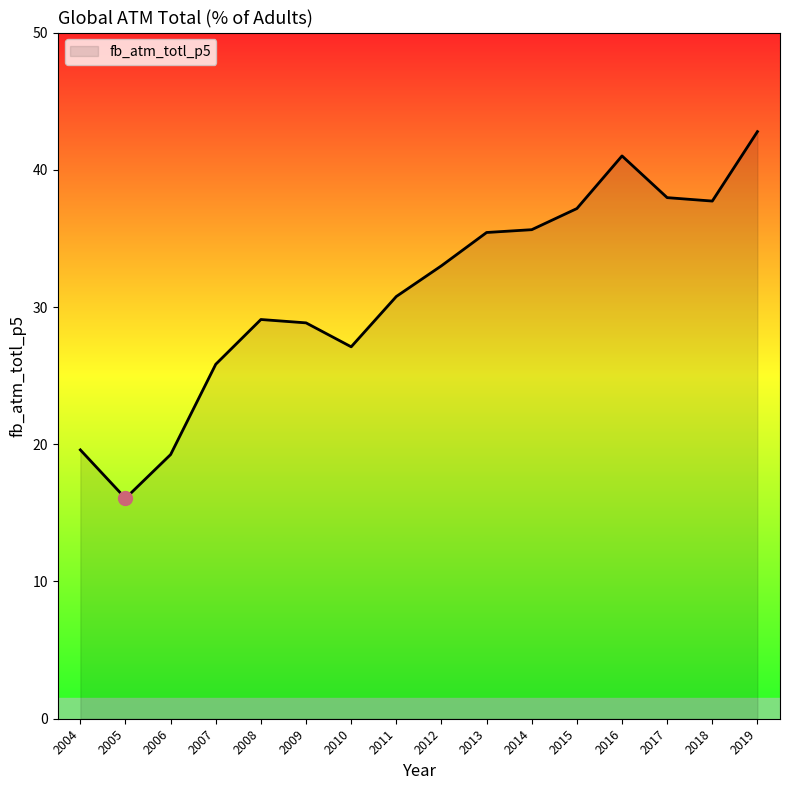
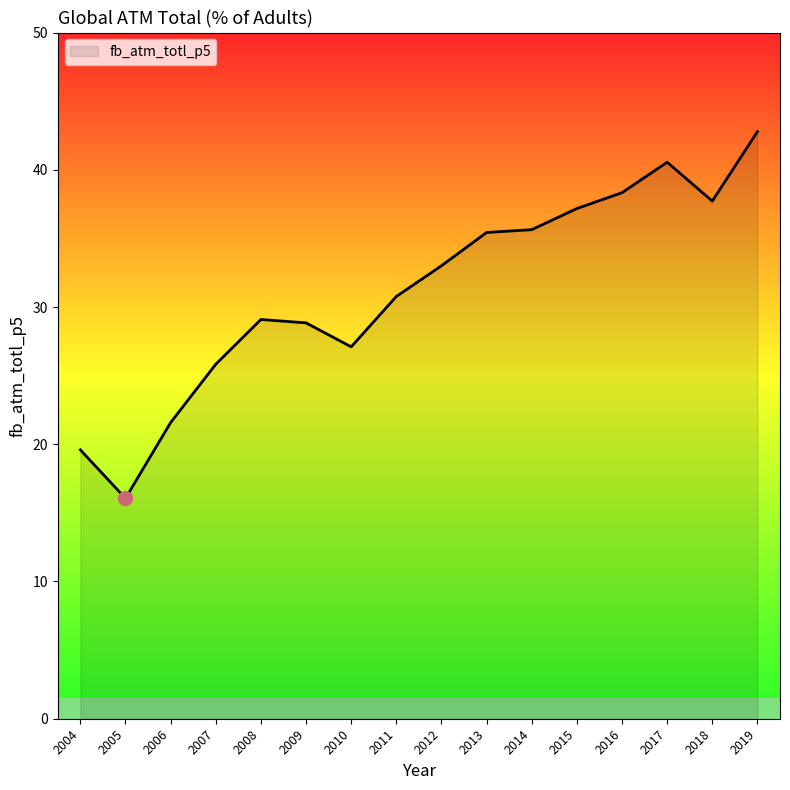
  {
    "fb_atm_totl_p5": {
      "2004": 19.6,
-     "2006": 19.3,
+     "2006": 21.6,
      "2007": 25.8,
      "2008": 29.1,
      "2009": 28.8,
      "2010": 27.1,
      "2011": 30.8,
      "2012": 33.0,
      "2013": 35.4,
      "2014": 35.6,
      "2015": 37.2,
-     "2016": 41.0,
-     "2017": 38.0,
+     "2016": 38.3,
+     "2017": 40.6,
      "2018": 37.7,
      "2019": 42.8
    }
  }
